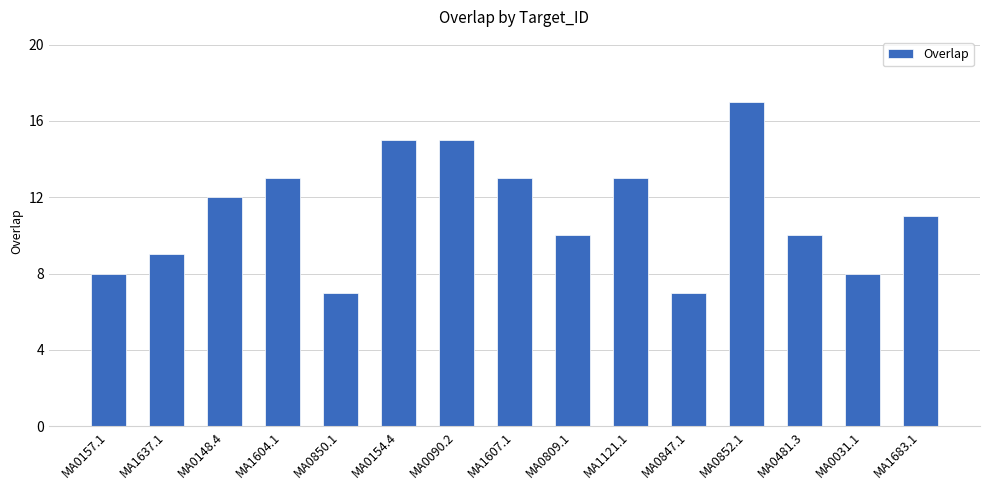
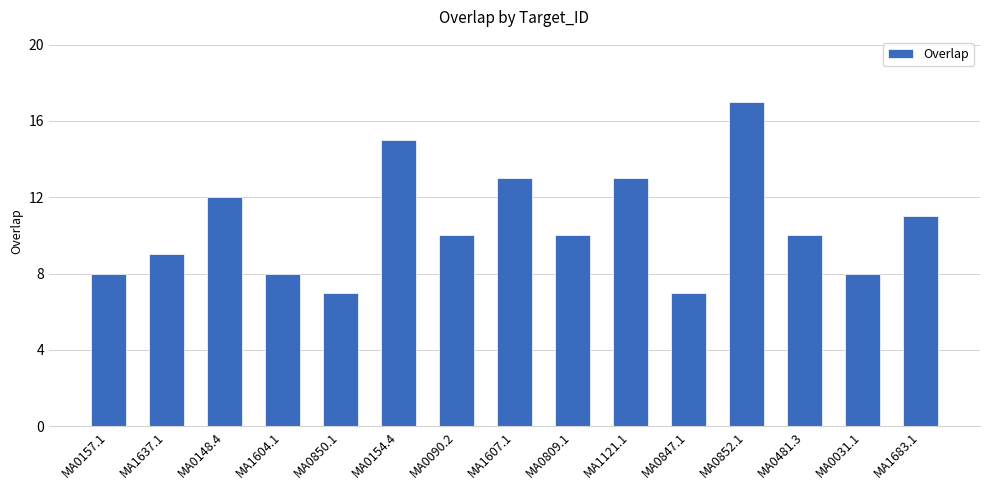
  {
    "MA0157.1": 8,
    "MA1637.1": 9,
    "MA0148.4": 12,
-   "MA1604.1": 13,
+   "MA1604.1": 8,
    "MA0850.1": 7,
    "MA0154.4": 15,
-   "MA0090.2": 15,
+   "MA0090.2": 10,
    "MA1607.1": 13,
    "MA0809.1": 10,
    "MA1121.1": 13,
    "MA0847.1": 7,
    "MA0852.1": 17,
    "MA0481.3": 10,
    "MA0031.1": 8,
    "MA1683.1": 11
  }
